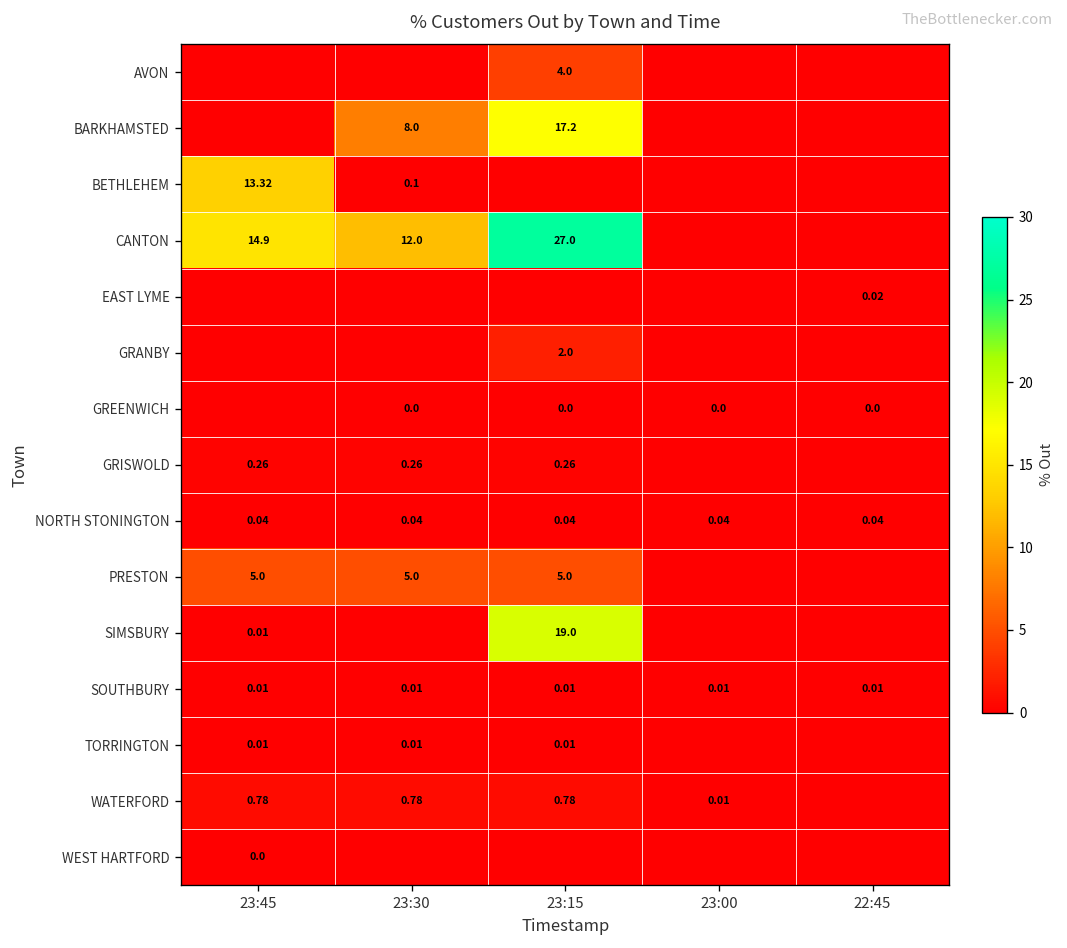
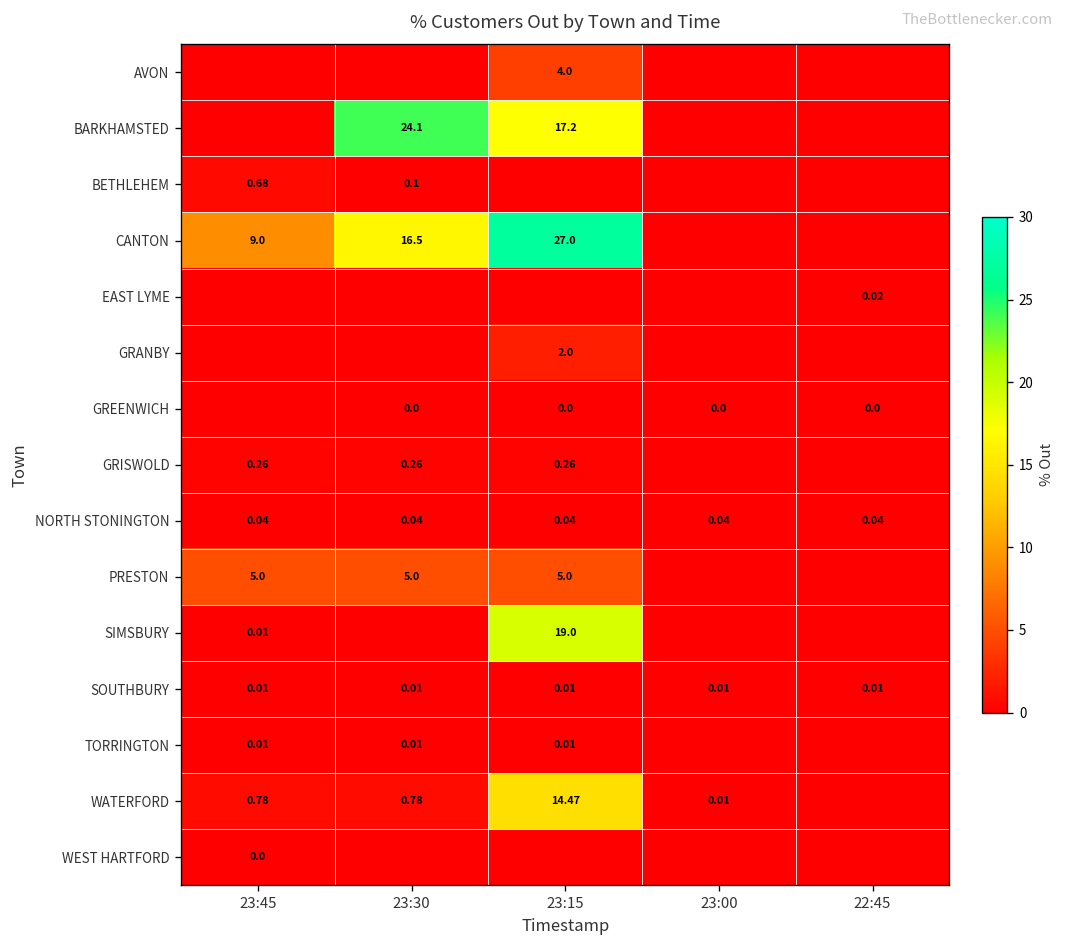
  {
    "AVON": {
      "23:15": 4.0
    },
    "BARKHAMSTED": {
-     "23:30": 8.0,
+     "23:30": 24.1,
      "23:15": 17.2
    },
    "BETHLEHEM": {
-     "23:45": 13.32,
+     "23:45": 0.68,
      "23:30": 0.1
    },
    "CANTON": {
-     "23:45": 14.9,
-     "23:30": 12.0,
+     "23:45": 9.0,
+     "23:30": 16.5,
      "23:15": 27.0
    },
    "EAST LYME": {
      "22:45": 0.02
    },
    "GRANBY": {
      "23:15": 2.0
    },
    "GREENWICH": {
      "23:30": 0.0,
      "23:15": 0.0,
      "23:00": 0.0,
      "22:45": 0.0
    },
    "GRISWOLD": {
      "23:45": 0.26,
      "23:30": 0.26,
      "23:15": 0.26
    },
    "NORTH STONINGTON": {
      "23:45": 0.04,
      "23:30": 0.04,
      "23:15": 0.04,
      "23:00": 0.04,
      "22:45": 0.04
    },
    "PRESTON": {
      "23:45": 5.0,
      "23:30": 5.0,
      "23:15": 5.0
    },
    "SIMSBURY": {
      "23:45": 0.01,
      "23:15": 19.0
    },
    "SOUTHBURY": {
      "23:45": 0.01,
      "23:30": 0.01,
      "23:15": 0.01,
      "23:00": 0.01,
      "22:45": 0.01
    },
    "TORRINGTON": {
      "23:45": 0.01,
      "23:30": 0.01,
      "23:15": 0.01
    },
    "WATERFORD": {
      "23:45": 0.78,
      "23:30": 0.78,
-     "23:15": 0.78,
+     "23:15": 14.47,
      "23:00": 0.01
    },
    "WEST HARTFORD": {
      "23:45": 0.0
    }
  }
